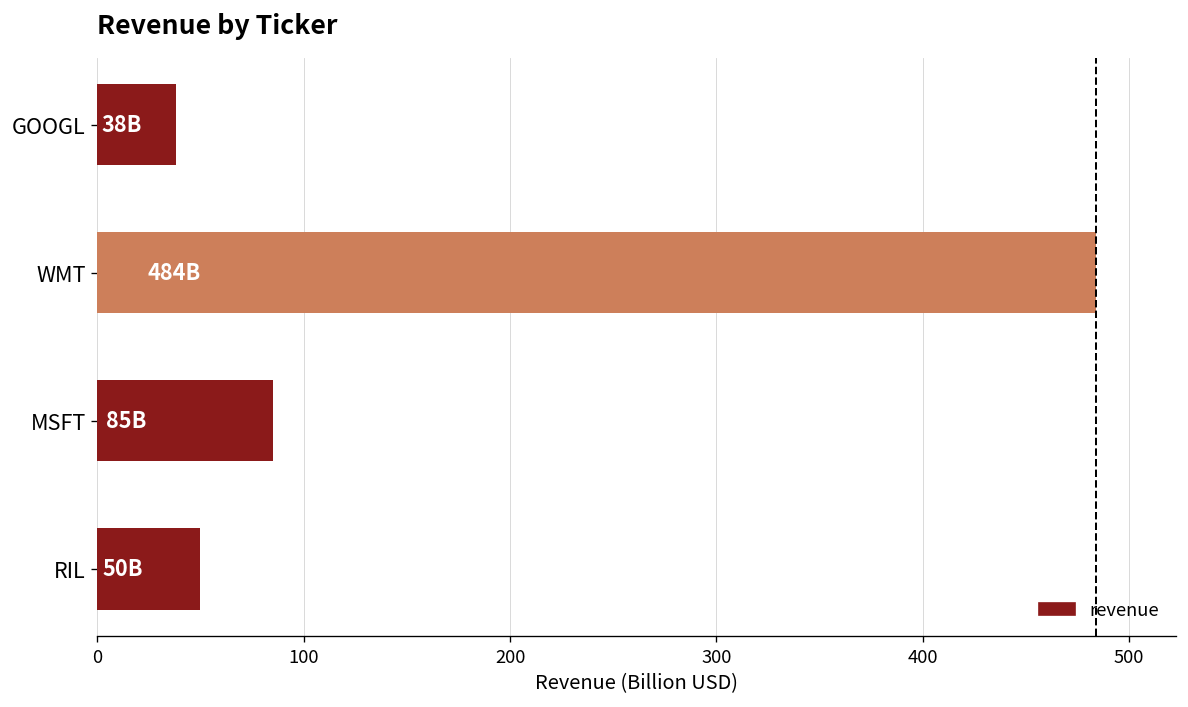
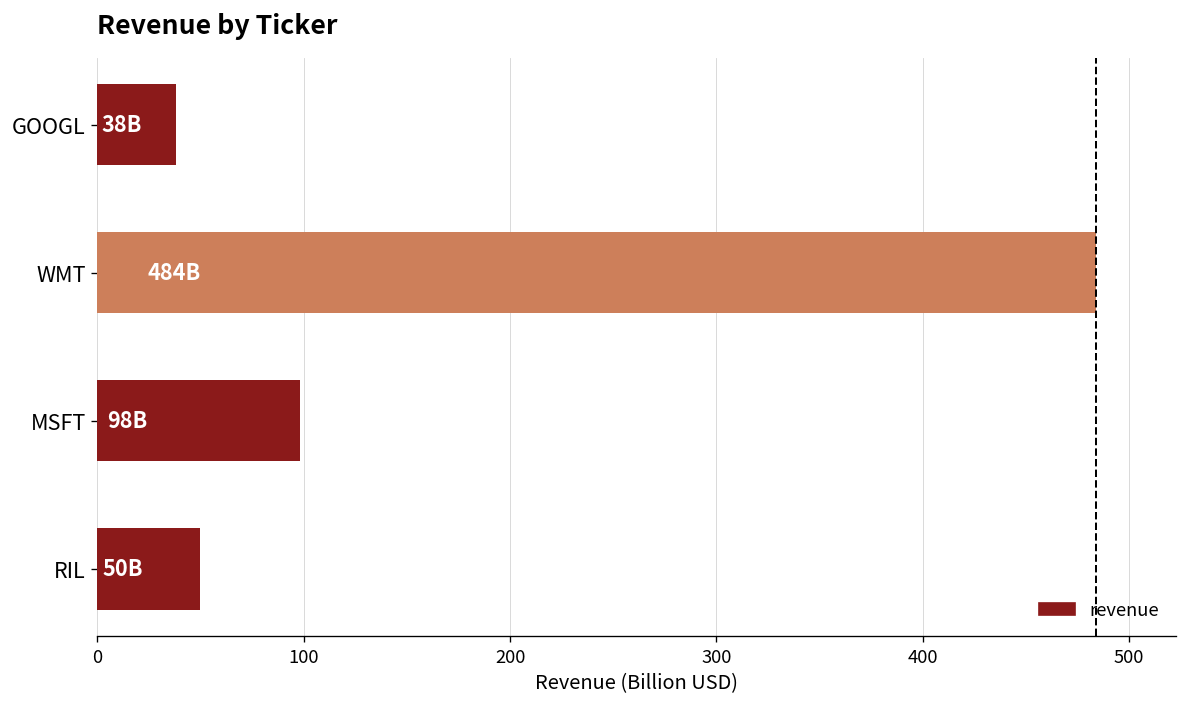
  {
    "GOOGL": "38B",
    "WMT": "484B",
-   "MSFT": "85B",
+   "MSFT": "98B",
    "RIL": "50B"
  }
